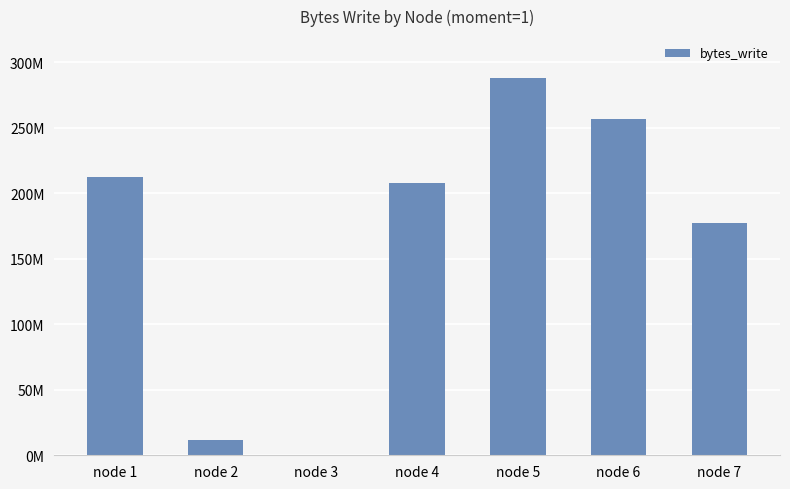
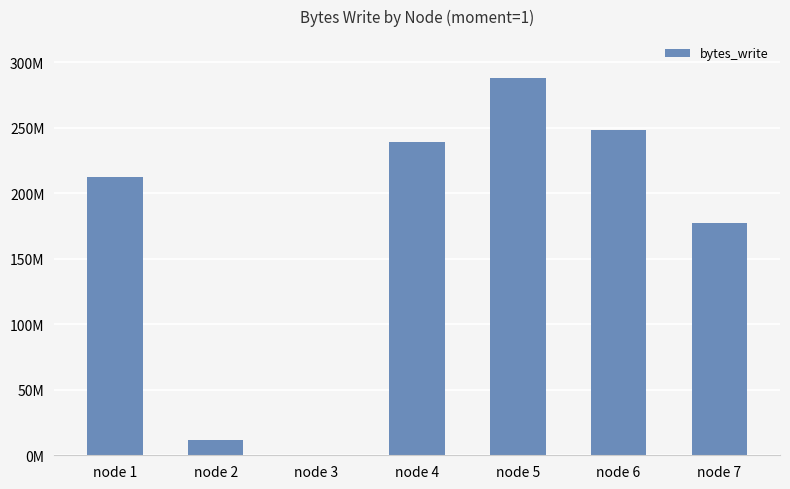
  {
    "node 1": 213000000,
    "node 2": 12000000,
-   "node 4": 208000000,
+   "node 4": 239000000,
    "node 5": 288000000,
-   "node 6": 257000000,
+   "node 6": 249000000,
    "node 7": 177000000
  }
